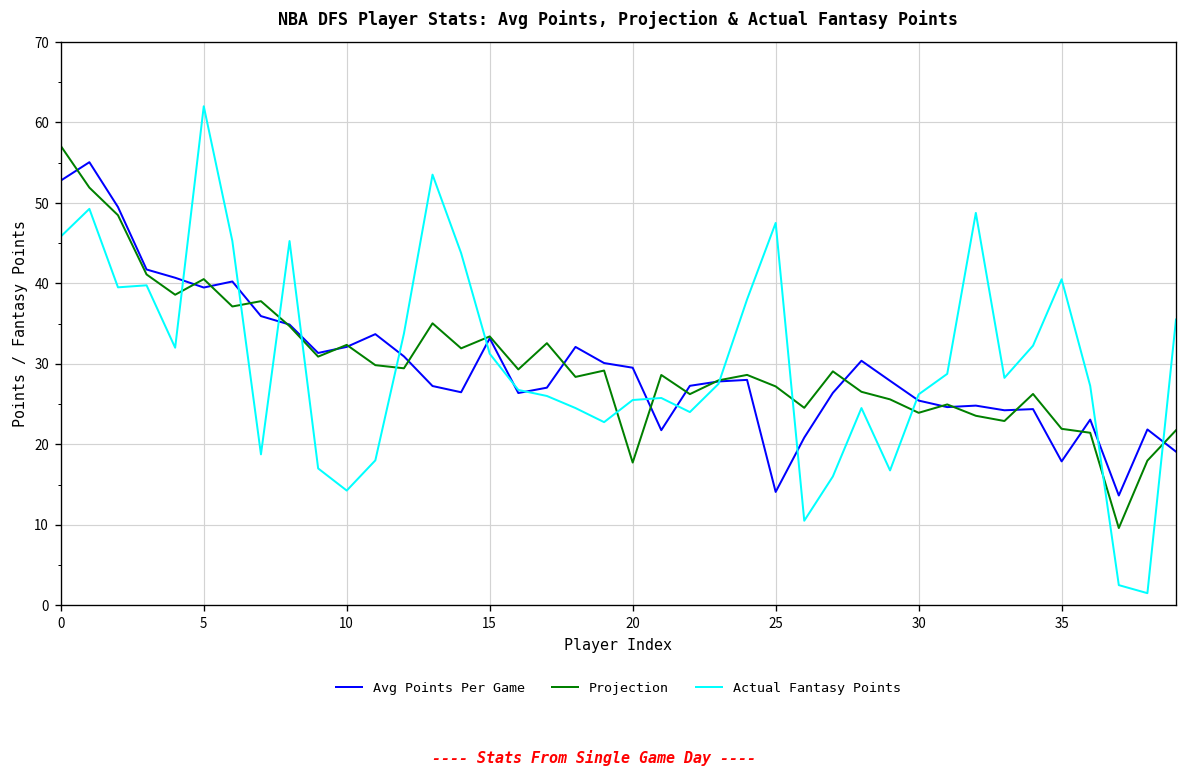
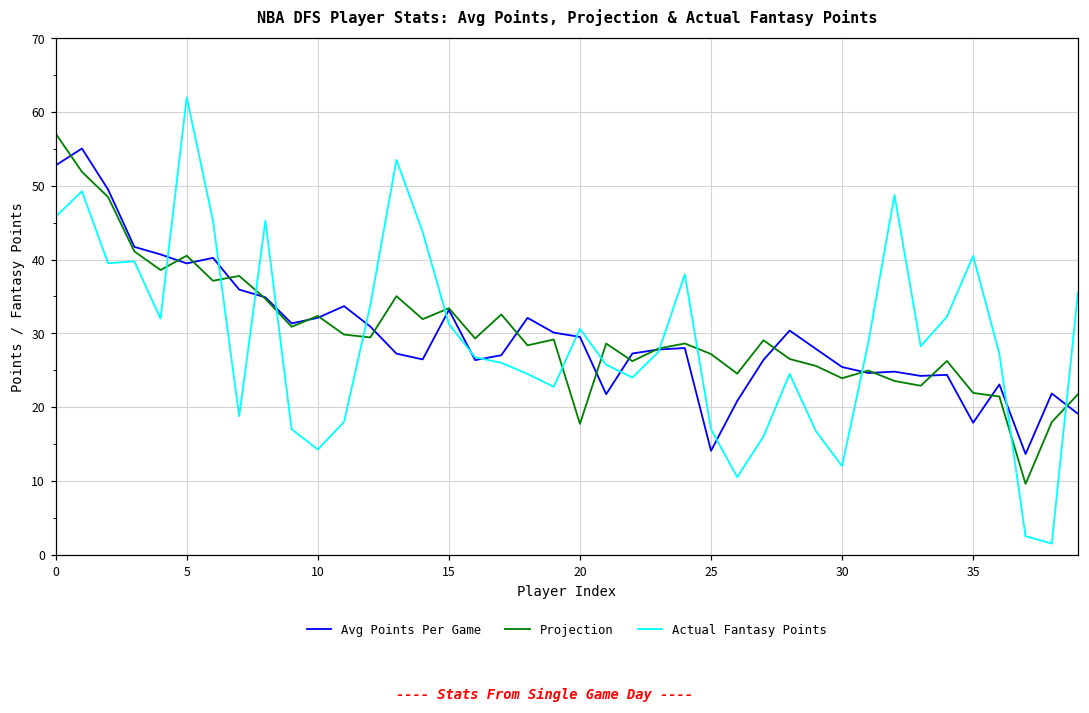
  {
    "Avg Points Per Game": {
      "0": 53,
      "5": 39,
      "20": 30,
      "25": 14,
      "30": 25,
      "35": 18
    },
    "Projection": {
      "0": 57,
      "5": 41,
      "20": 18,
      "25": 27,
      "30": 24,
      "35": 22
    },
    "Actual Fantasy Points": {
      "0": 46,
      "5": 62,
      "10": 14,
      "15": 31,
-     "20": 26,
-     "25": 48,
-     "30": 26,
+     "20": 31,
+     "25": 17,
+     "30": 12,
      "35": 41
    }
  }
